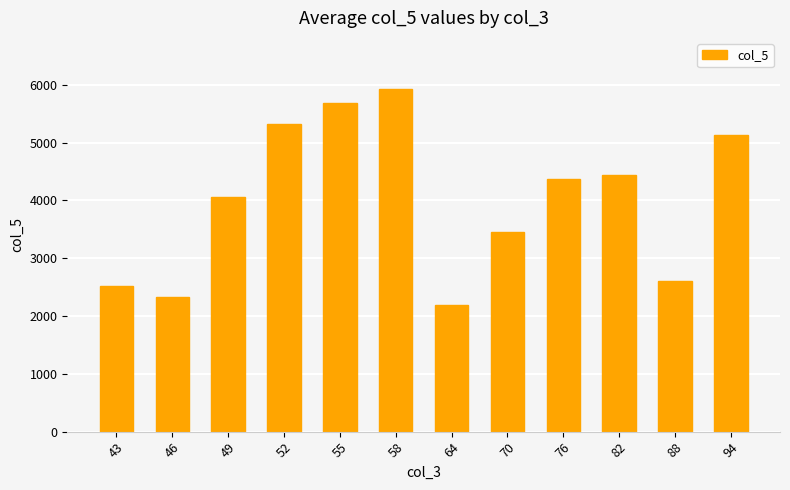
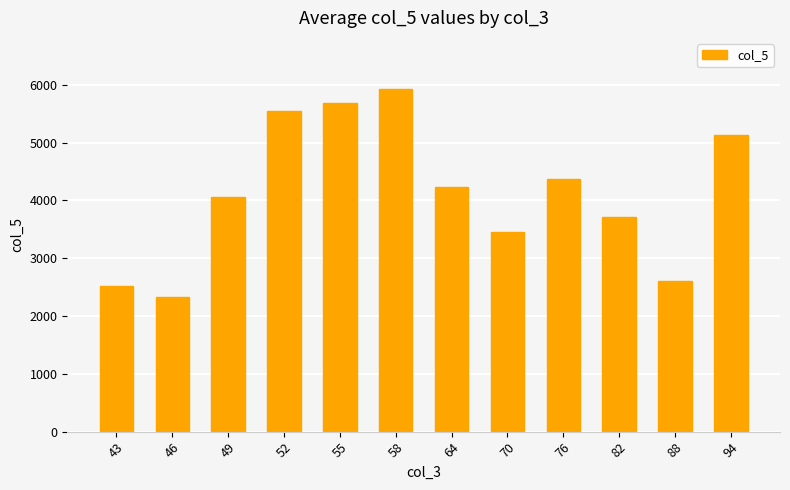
  {
    "43": 2500,
    "46": 2300,
    "49": 4100,
-   "52": 5300,
+   "52": 5500,
    "55": 5700,
    "58": 5900,
-   "64": 2200,
+   "64": 4200,
    "70": 3500,
    "76": 4400,
-   "82": 4400,
+   "82": 3700,
    "88": 2600,
    "94": 5100
  }
